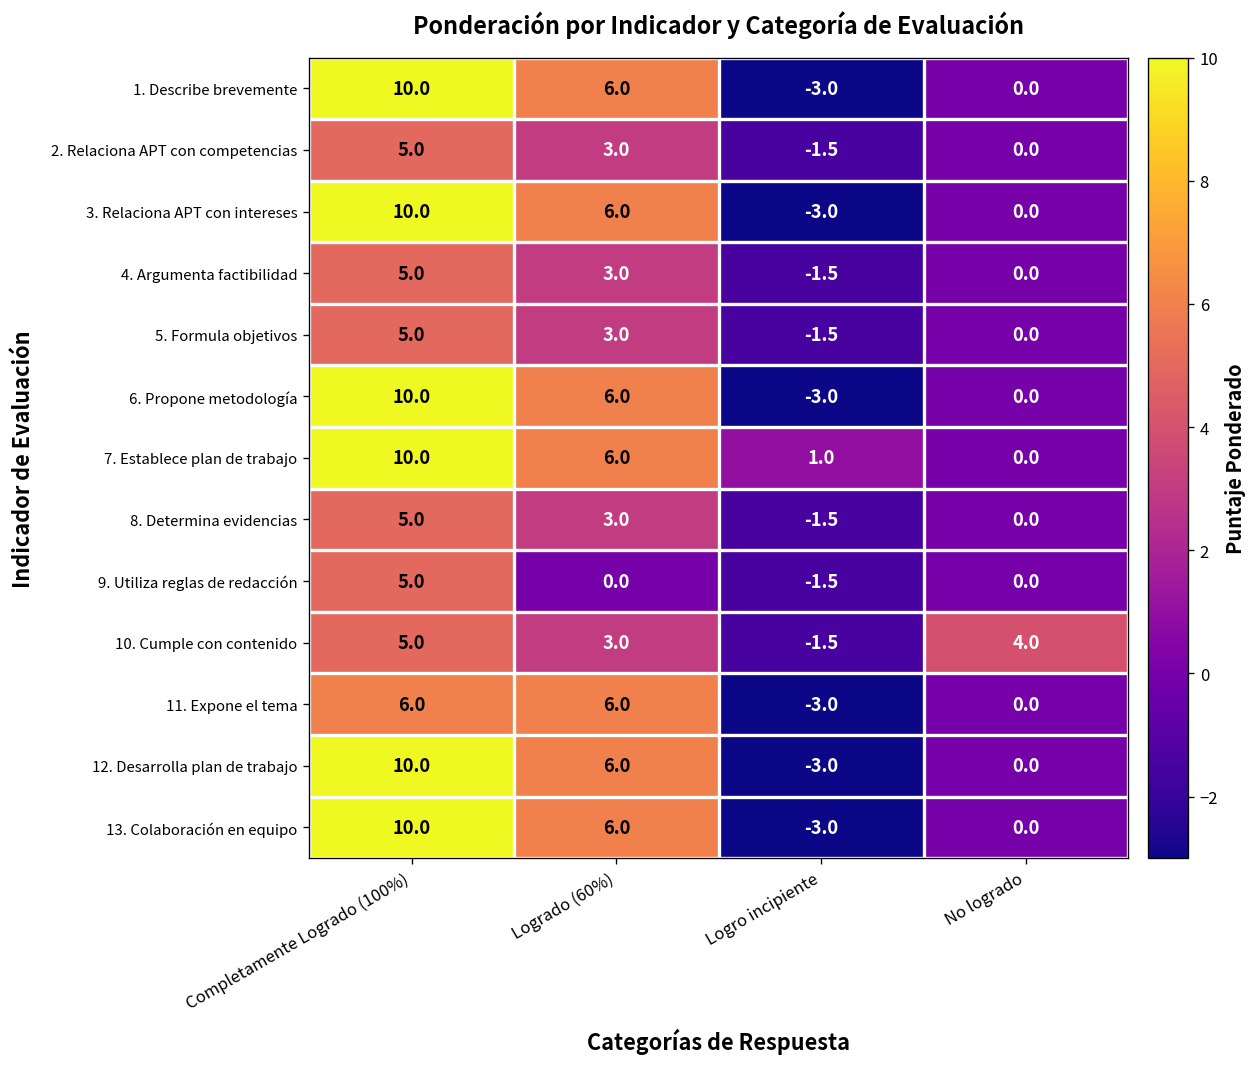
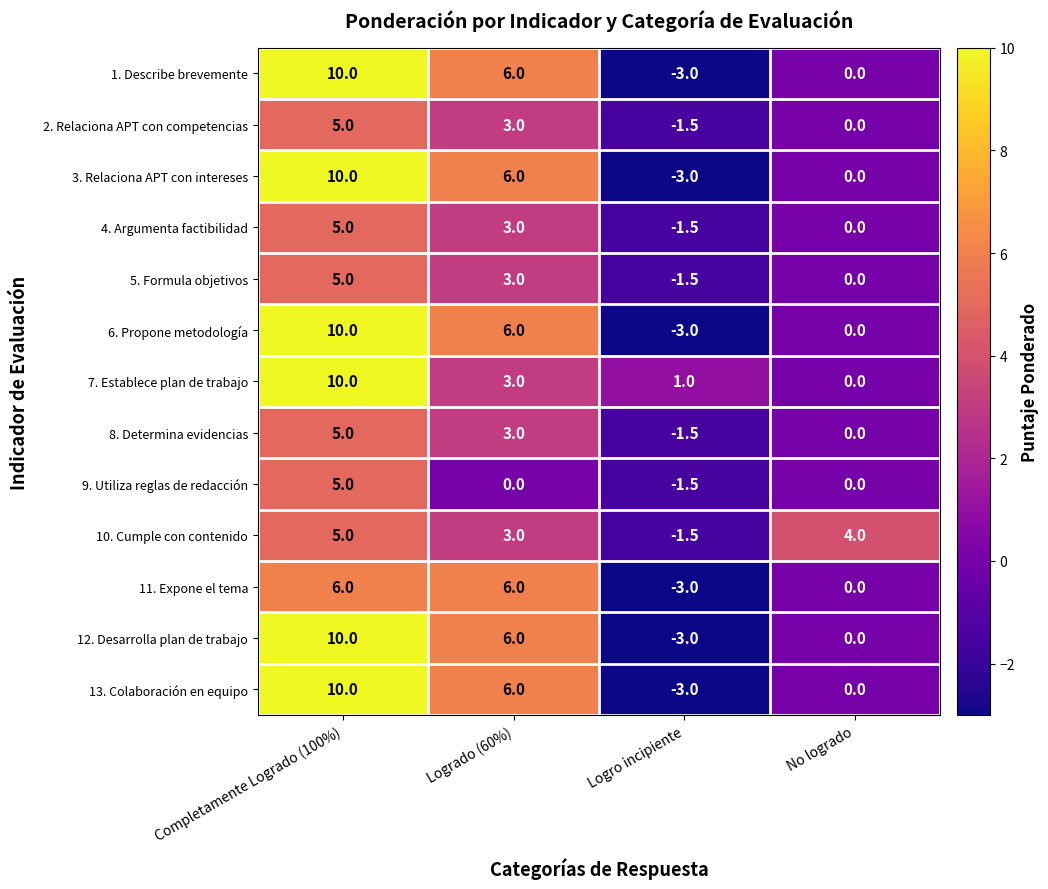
  {
    "1. Describe brevemente": {
      "Completamente Logrado (100%)": 10.0,
      "Logrado (60%)": 6.0,
      "Logro incipiente": -3.0,
      "No logrado": 0.0
    },
    "2. Relaciona APT con competencias": {
      "Completamente Logrado (100%)": 5.0,
      "Logrado (60%)": 3.0,
      "Logro incipiente": -1.5,
      "No logrado": 0.0
    },
    "3. Relaciona APT con intereses": {
      "Completamente Logrado (100%)": 10.0,
      "Logrado (60%)": 6.0,
      "Logro incipiente": -3.0,
      "No logrado": 0.0
    },
    "4. Argumenta factibilidad": {
      "Completamente Logrado (100%)": 5.0,
      "Logrado (60%)": 3.0,
      "Logro incipiente": -1.5,
      "No logrado": 0.0
    },
    "5. Formula objetivos": {
      "Completamente Logrado (100%)": 5.0,
      "Logrado (60%)": 3.0,
      "Logro incipiente": -1.5,
      "No logrado": 0.0
    },
    "6. Propone metodología": {
      "Completamente Logrado (100%)": 10.0,
      "Logrado (60%)": 6.0,
      "Logro incipiente": -3.0,
      "No logrado": 0.0
    },
    "7. Establece plan de trabajo": {
      "Completamente Logrado (100%)": 10.0,
-     "Logrado (60%)": 6.0,
+     "Logrado (60%)": 3.0,
      "Logro incipiente": 1.0,
      "No logrado": 0.0
    },
    "8. Determina evidencias": {
      "Completamente Logrado (100%)": 5.0,
      "Logrado (60%)": 3.0,
      "Logro incipiente": -1.5,
      "No logrado": 0.0
    },
    "9. Utiliza reglas de redacción": {
      "Completamente Logrado (100%)": 5.0,
      "Logrado (60%)": 0.0,
      "Logro incipiente": -1.5,
      "No logrado": 0.0
    },
    "10. Cumple con contenido": {
      "Completamente Logrado (100%)": 5.0,
      "Logrado (60%)": 3.0,
      "Logro incipiente": -1.5,
      "No logrado": 4.0
    },
    "11. Expone el tema": {
      "Completamente Logrado (100%)": 6.0,
      "Logrado (60%)": 6.0,
      "Logro incipiente": -3.0,
      "No logrado": 0.0
    },
    "12. Desarrolla plan de trabajo": {
      "Completamente Logrado (100%)": 10.0,
      "Logrado (60%)": 6.0,
      "Logro incipiente": -3.0,
      "No logrado": 0.0
    },
    "13. Colaboración en equipo": {
      "Completamente Logrado (100%)": 10.0,
      "Logrado (60%)": 6.0,
      "Logro incipiente": -3.0,
      "No logrado": 0.0
    }
  }
